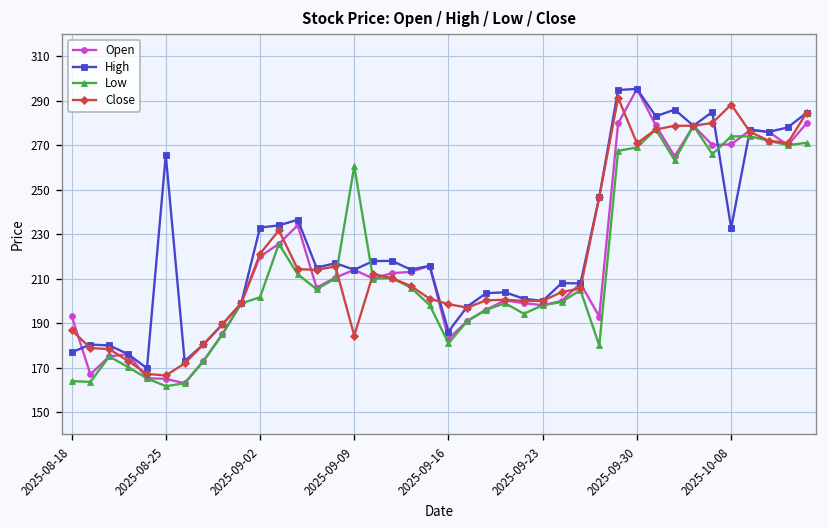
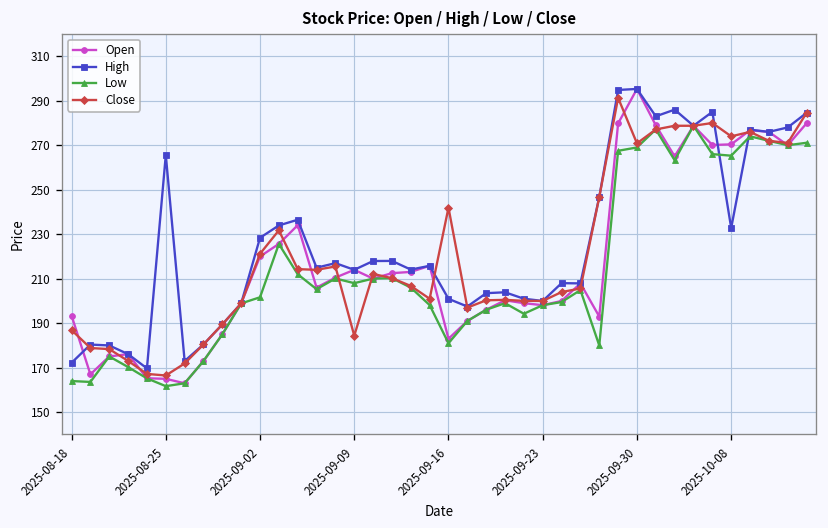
  {
    "Open": {
      "2025-08-18": 193,
      "2025-08-25": 165,
      "2025-09-16": 183,
      "2025-10-08": 270
    },
    "High": {
-     "2025-08-18": 177,
+     "2025-08-18": 172,
      "2025-08-25": 266,
-     "2025-09-02": 233,
-     "2025-09-16": 186,
+     "2025-09-02": 228,
+     "2025-09-16": 201,
      "2025-10-08": 233
    },
    "Low": {
      "2025-08-18": 164,
      "2025-08-25": 162,
      "2025-09-02": 202,
-     "2025-09-09": 261,
+     "2025-09-09": 208,
      "2025-09-16": 181,
      "2025-09-30": 269,
-     "2025-10-08": 274
+     "2025-10-08": 265
    },
    "Close": {
      "2025-08-18": 187,
      "2025-08-25": 167,
      "2025-09-09": 184,
-     "2025-09-16": 199,
+     "2025-09-16": 242,
      "2025-09-30": 271,
-     "2025-10-08": 288
+     "2025-10-08": 274
    }
  }
